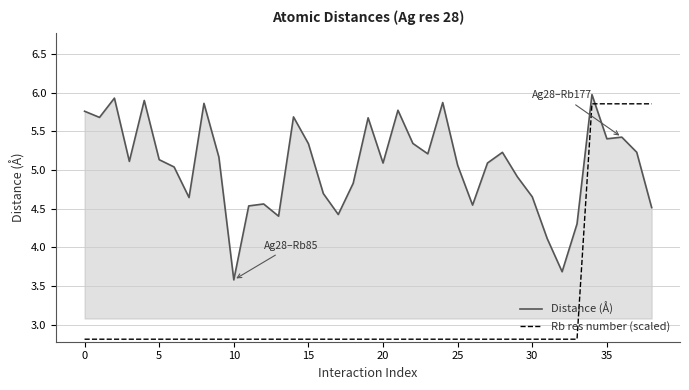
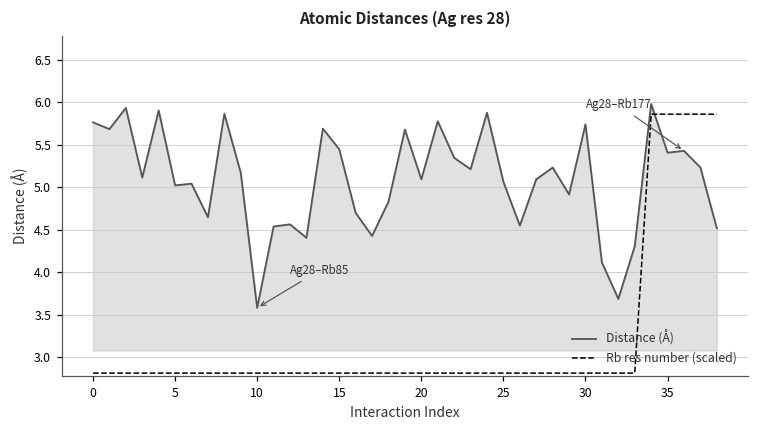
  {
    "Distance (Å)": {
      "0": 5.8,
-     "5": 5.1,
+     "5": 5.0,
      "10": 3.6,
-     "15": 5.3,
+     "15": 5.4,
      "20": 5.1,
      "25": 5.1,
-     "30": 4.7,
+     "30": 5.7,
      "35": 5.4
    },
    "Rb res number (scaled)": {
      "0": 2.8,
      "5": 2.8,
      "10": 2.8,
      "15": 2.8,
      "20": 2.8,
      "25": 2.8,
      "30": 2.8,
      "35": 5.9
    }
  }
